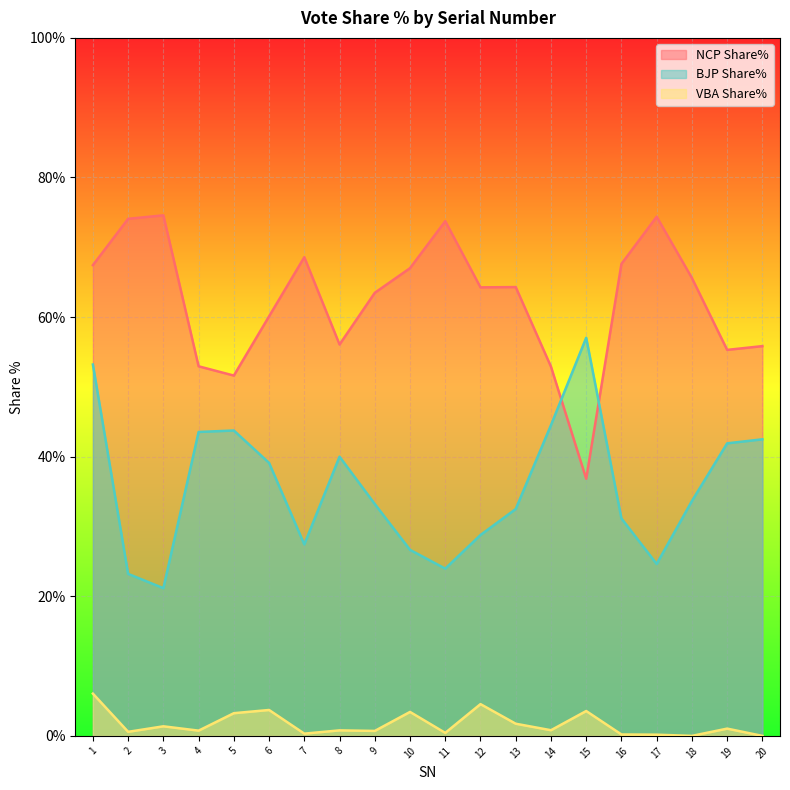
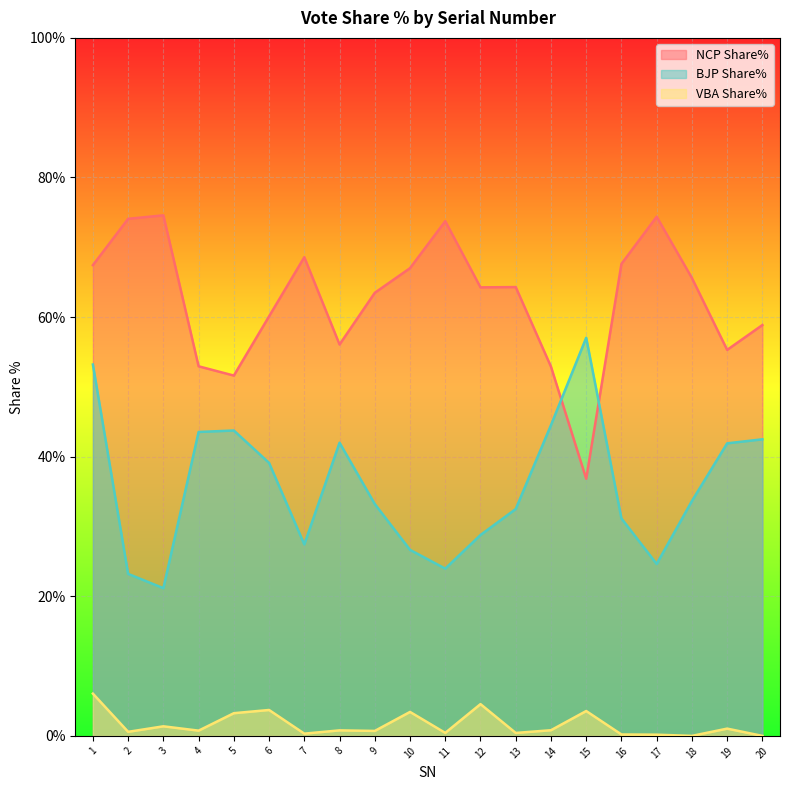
  {
    "NCP Share%": {
      "1": "67%",
      "2": "74%",
      "3": "75%",
      "4": "53%",
      "5": "52%",
      "6": "60%",
      "7": "69%",
      "8": "56%",
      "9": "63%",
      "10": "67%",
      "11": "74%",
      "12": "64%",
      "13": "64%",
      "14": "53%",
      "15": "37%",
      "16": "68%",
      "17": "74%",
      "18": "66%",
      "19": "55%",
-     "20": "56%"
+     "20": "59%"
    },
    "BJP Share%": {
      "1": "53%",
      "2": "23%",
      "3": "21%",
      "4": "44%",
      "5": "44%",
      "6": "39%",
      "7": "27%",
-     "8": "40%",
+     "8": "42%",
      "9": "33%",
      "10": "27%",
      "11": "24%",
      "12": "29%",
      "13": "33%",
      "14": "45%",
      "15": "57%",
      "16": "31%",
      "17": "25%",
      "18": "34%",
      "19": "42%",
      "20": "42%"
    },
    "VBA Share%": {
      "1": "6%",
      "2": "1%",
      "3": "1%",
      "4": "1%",
      "5": "3%",
      "6": "4%",
      "7": "0%",
      "8": "1%",
      "9": "1%",
      "10": "3%",
      "11": "0%",
      "12": "5%",
-     "13": "2%",
+     "13": "0%",
      "14": "1%",
      "15": "4%",
      "16": "0%",
      "17": "0%",
      "18": "0%",
      "19": "1%",
      "20": "0%"
    }
  }
